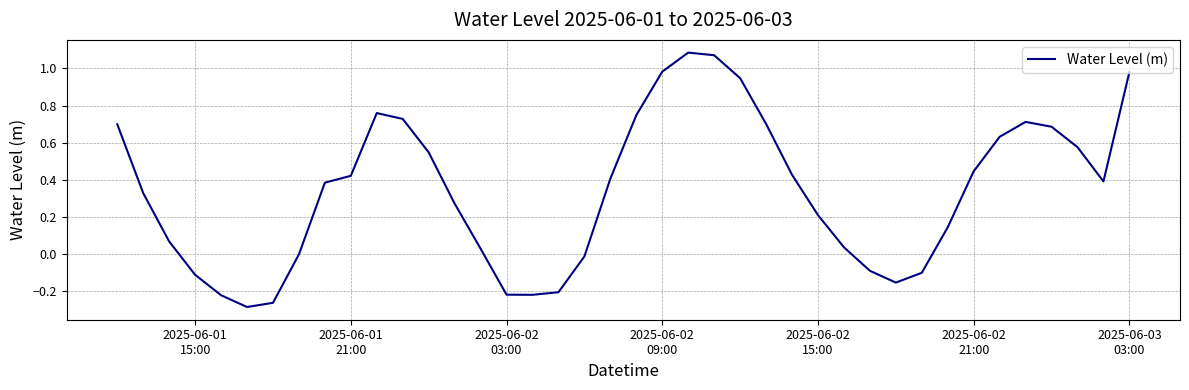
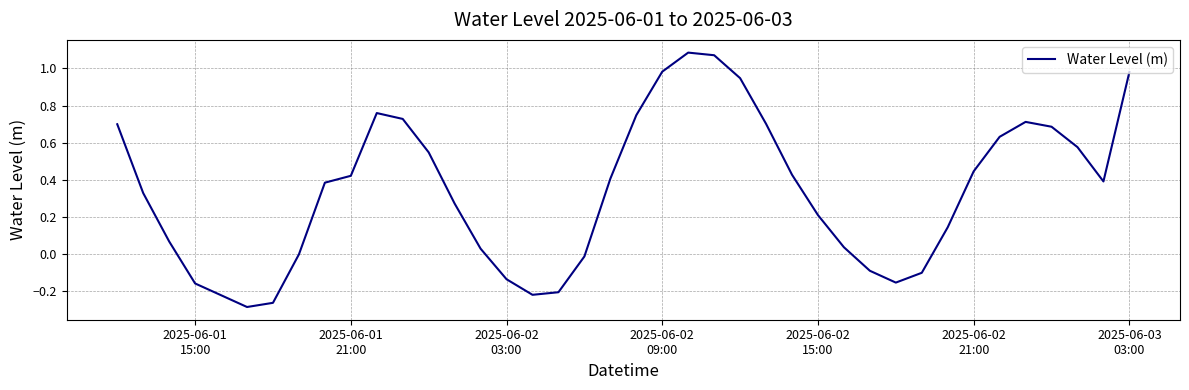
  {
-   "2025-06-01 15:00": -0.11,
+   "2025-06-01 15:00": -0.16,
    "2025-06-01 21:00": 0.42,
-   "2025-06-02 03:00": -0.22,
+   "2025-06-02 03:00": -0.14,
    "2025-06-02 09:00": 0.98,
    "2025-06-02 15:00": 0.21,
    "2025-06-02 21:00": 0.45
  }
